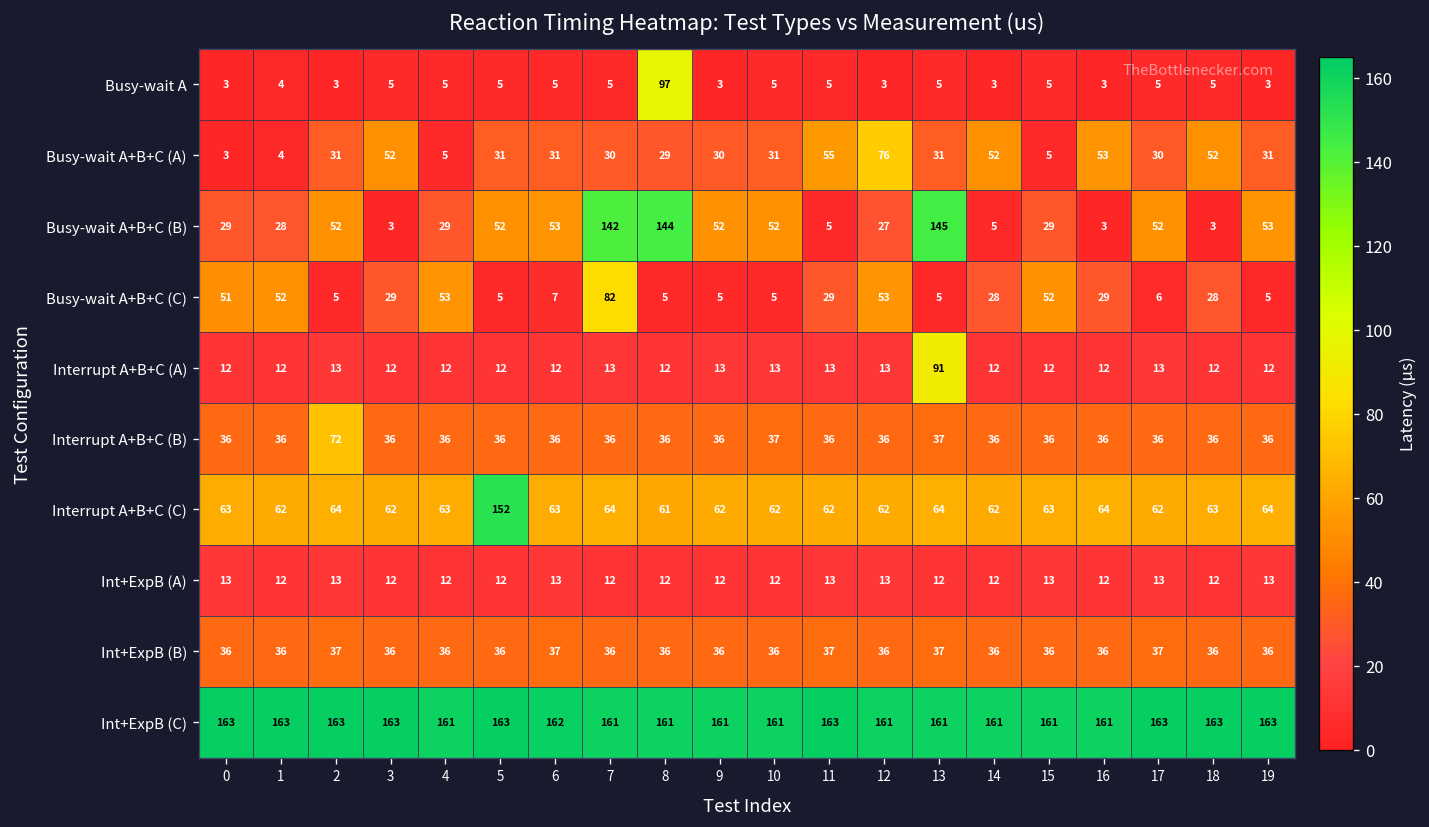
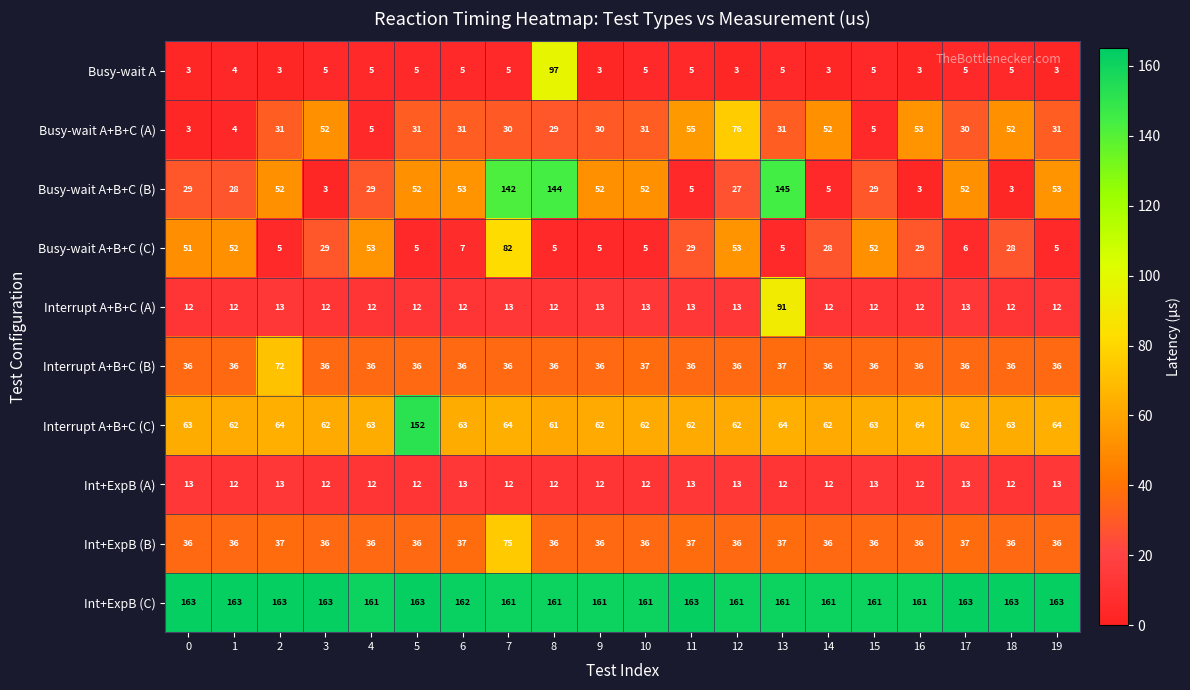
  {
    "Busy-wait A": {
      "0": 3,
      "1": 4,
      "2": 3,
      "3": 5,
      "4": 5,
      "5": 5,
      "6": 5,
      "7": 5,
      "8": 97,
      "9": 3,
      "10": 5,
      "11": 5,
      "12": 3,
      "13": 5,
      "14": 3,
      "15": 5,
      "16": 3,
      "17": 5,
      "19": 3
    },
    "Busy-wait A+B+C (A)": {
      "0": 3,
      "1": 4,
      "2": 31,
      "3": 52,
      "4": 5,
      "5": 31,
      "6": 31,
      "7": 30,
      "8": 29,
      "9": 30,
      "10": 31,
      "11": 55,
      "12": 76,
      "13": 31,
      "14": 52,
      "15": 5,
      "16": 53,
      "17": 30,
      "18": 52,
      "19": 31
    },
    "Busy-wait A+B+C (B)": {
      "0": 29,
      "1": 28,
      "2": 52,
      "3": 3,
      "4": 29,
      "5": 52,
      "6": 53,
      "7": 142,
      "8": 144,
      "9": 52,
      "10": 52,
      "11": 5,
      "12": 27,
      "13": 145,
      "14": 5,
      "15": 29,
      "16": 3,
      "17": 52,
      "18": 3,
      "19": 53
    },
    "Busy-wait A+B+C (C)": {
      "0": 51,
      "1": 52,
      "2": 5,
      "3": 29,
      "4": 53,
      "5": 5,
      "6": 7,
      "7": 82,
      "8": 5,
      "9": 5,
      "10": 5,
      "11": 29,
      "12": 53,
      "13": 5,
      "14": 28,
      "15": 52,
      "16": 29,
      "17": 6,
      "18": 28,
      "19": 5
    },
    "Interrupt A+B+C (A)": {
      "0": 12,
      "1": 12,
      "2": 13,
      "3": 12,
      "4": 12,
      "5": 12,
      "6": 12,
      "7": 13,
      "8": 12,
      "9": 13,
      "10": 13,
      "11": 13,
      "12": 13,
      "13": 91,
      "14": 12,
      "15": 12,
      "16": 12,
      "17": 13,
      "18": 12,
      "19": 12
    },
    "Interrupt A+B+C (B)": {
      "0": 36,
      "1": 36,
      "2": 72,
      "3": 36,
      "4": 36,
      "5": 36,
      "6": 36,
      "7": 36,
      "8": 36,
      "9": 36,
      "10": 37,
      "11": 36,
      "12": 36,
      "13": 37,
      "14": 36,
      "15": 36,
      "16": 36,
      "17": 36,
      "18": 36,
      "19": 36
    },
    "Interrupt A+B+C (C)": {
      "0": 63,
      "1": 62,
      "2": 64,
      "3": 62,
      "4": 63,
      "5": 152,
      "6": 63,
      "7": 64,
      "8": 61,
      "9": 62,
      "10": 62,
      "11": 62,
      "12": 62,
      "13": 64,
      "14": 62,
      "15": 63,
      "16": 64,
      "17": 62,
      "18": 63,
      "19": 64
    },
    "Int+ExpB (A)": {
      "0": 13,
      "1": 12,
      "2": 13,
      "3": 12,
      "4": 12,
      "5": 12,
      "6": 13,
      "7": 12,
      "8": 12,
      "9": 12,
      "10": 12,
      "11": 13,
      "12": 13,
      "13": 12,
      "14": 12,
      "15": 13,
      "16": 12,
      "17": 13,
      "18": 12,
      "19": 13
    },
    "Int+ExpB (B)": {
      "0": 36,
      "1": 36,
      "2": 37,
      "3": 36,
      "4": 36,
      "5": 36,
      "6": 37,
-     "7": 36,
+     "7": 75,
      "8": 36,
      "9": 36,
      "10": 36,
      "11": 37,
      "12": 36,
      "13": 37,
      "14": 36,
      "15": 36,
      "16": 36,
      "17": 37,
      "18": 36,
      "19": 36
    },
    "Int+ExpB (C)": {
      "0": 163,
      "1": 163,
      "2": 163,
      "3": 163,
      "4": 161,
      "5": 163,
      "6": 162,
      "7": 161,
      "8": 161,
      "9": 161,
      "10": 161,
      "11": 163,
      "12": 161,
      "13": 161,
      "14": 161,
      "15": 161,
      "16": 161,
      "17": 163,
      "18": 163,
      "19": 163
    }
  }
